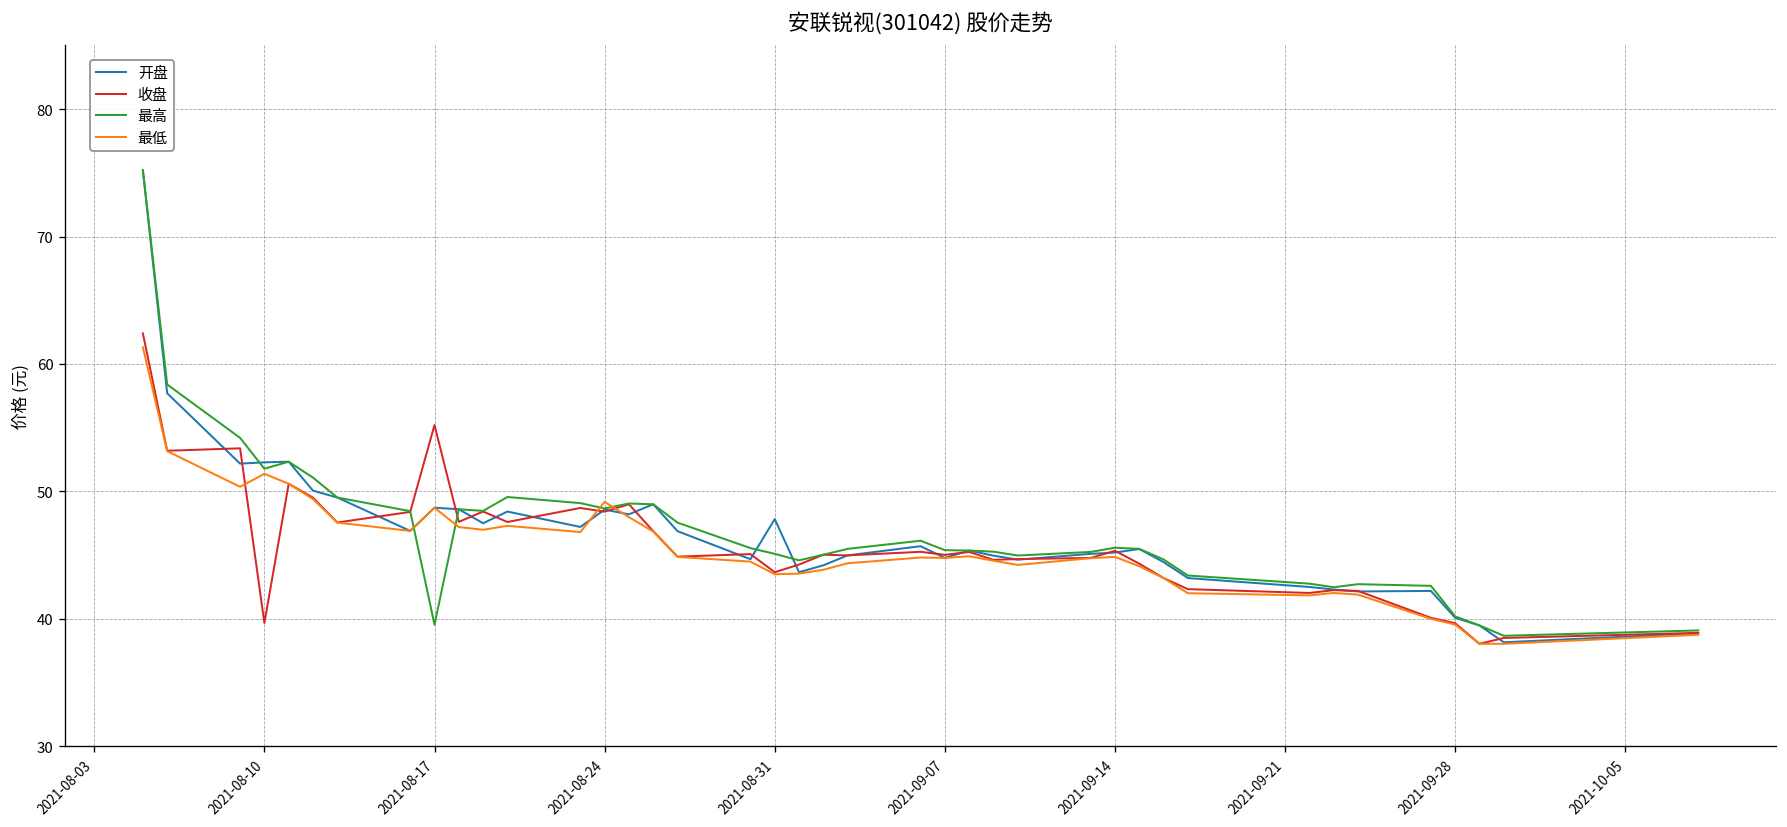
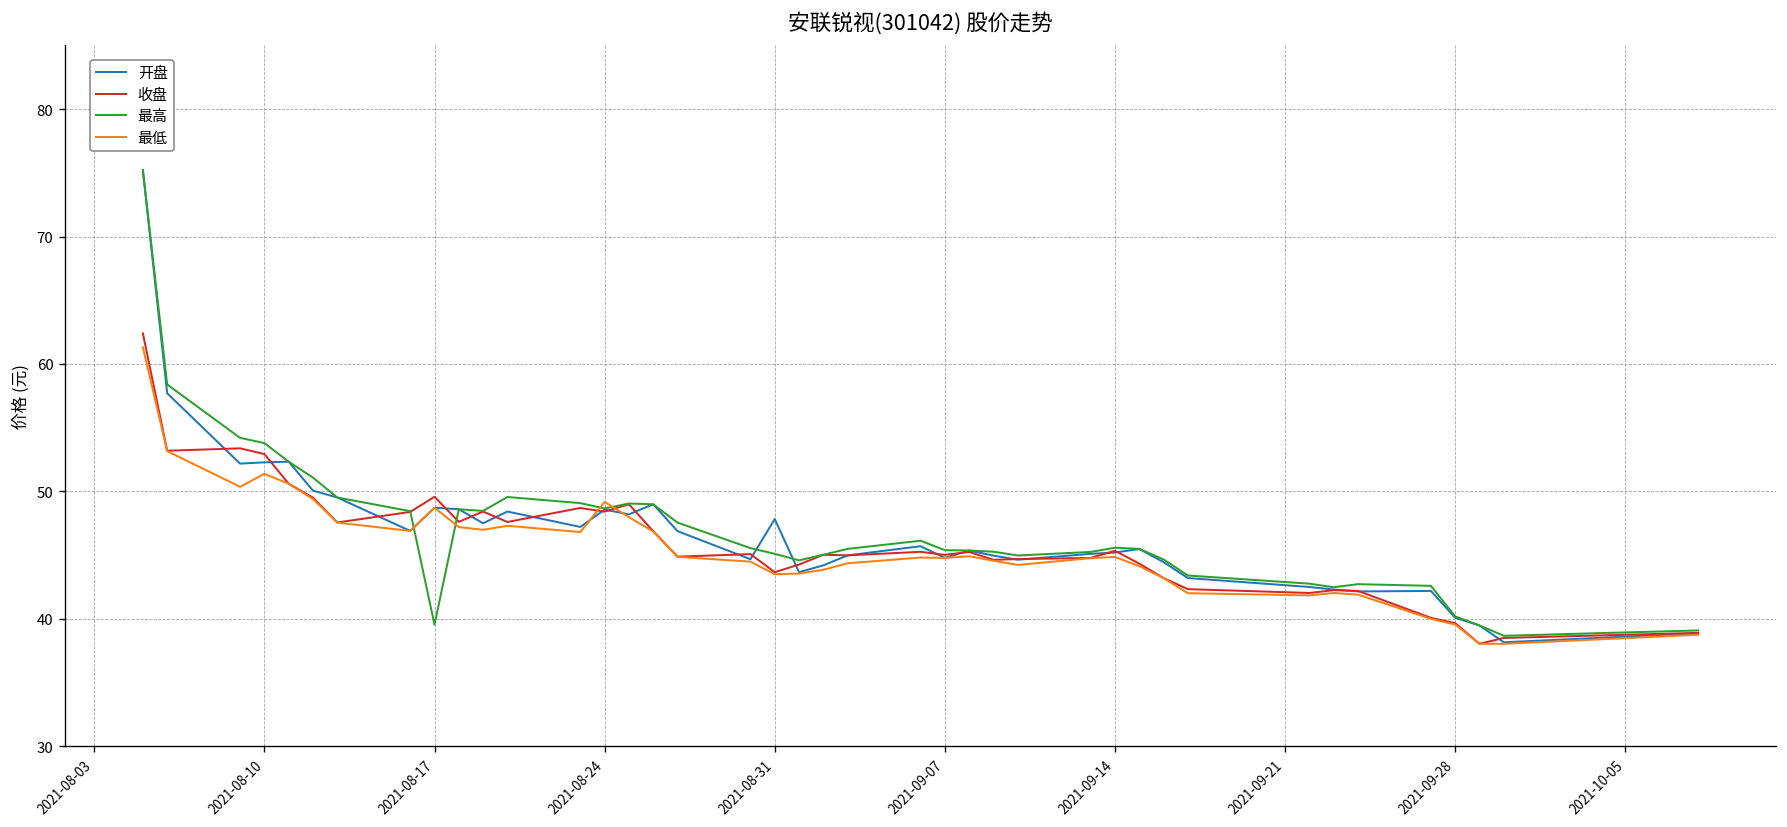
  {
    "开盘": {
      "2021-08-10": 52.3,
      "2021-08-31": 47.8
    },
    "收盘": {
-     "2021-08-10": 39.7,
-     "2021-08-17": 55.2,
+     "2021-08-10": 52.9,
+     "2021-08-17": 49.6,
      "2021-09-07": 45.0
    },
    "最高": {
-     "2021-08-10": 51.8,
+     "2021-08-10": 53.8,
      "2021-08-17": 39.5,
      "2021-08-31": 45.1,
      "2021-09-07": 45.4
    },
    "最低": {
      "2021-08-10": 51.4,
      "2021-08-24": 49.2,
      "2021-09-14": 44.9
    }
  }
